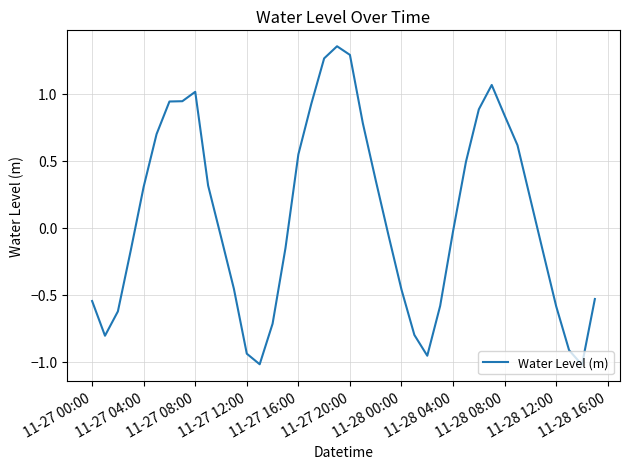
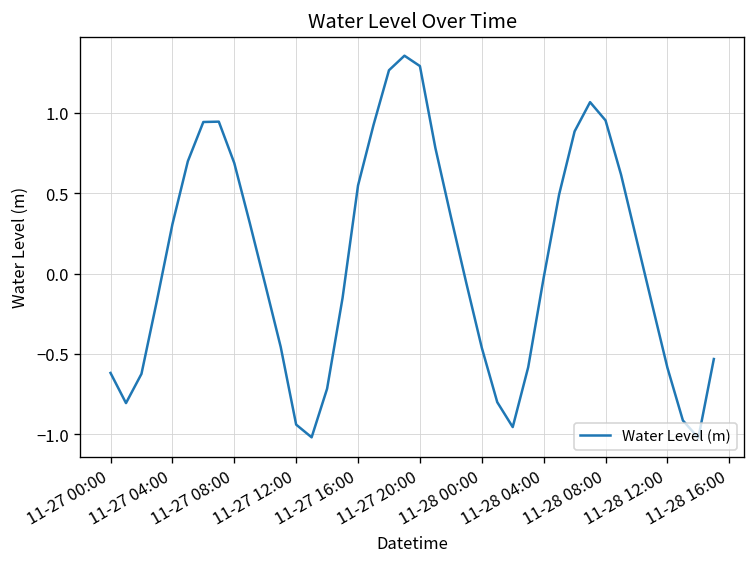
  {
-   "11-27 00:00": -0.55,
+   "11-27 00:00": -0.62,
    "11-27 04:00": 0.31,
-   "11-27 08:00": 1.02,
+   "11-27 08:00": 0.69,
    "11-27 12:00": -0.94,
    "11-27 16:00": 0.55,
    "11-27 20:00": 1.29,
    "11-28 00:00": -0.46,
    "11-28 04:00": -0.03,
-   "11-28 08:00": 0.84,
+   "11-28 08:00": 0.95,
    "11-28 12:00": -0.59
  }
